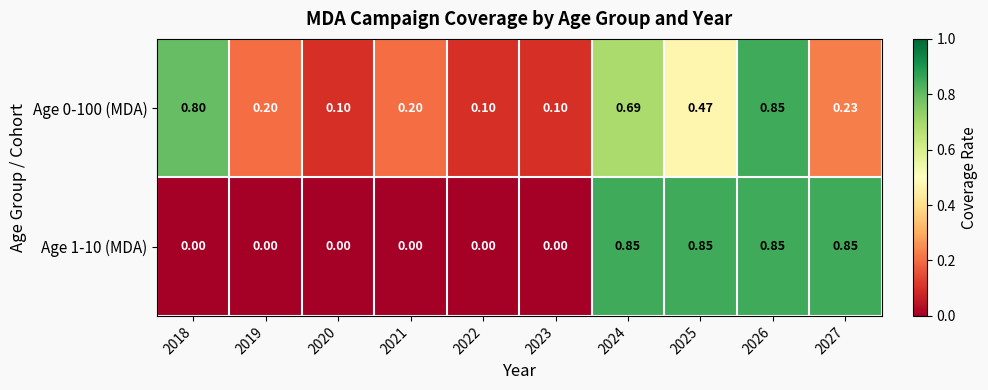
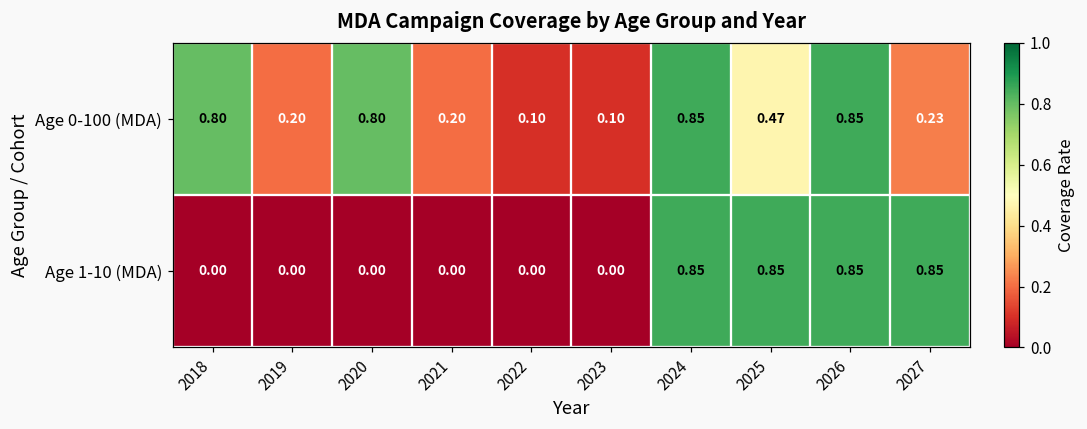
  {
    "Age 0-100 (MDA)": {
      "2018": 0.80,
      "2019": 0.20,
-     "2020": 0.10,
+     "2020": 0.80,
      "2021": 0.20,
      "2022": 0.10,
      "2023": 0.10,
-     "2024": 0.69,
+     "2024": 0.85,
      "2025": 0.47,
      "2026": 0.85,
      "2027": 0.23
    },
    "Age 1-10 (MDA)": {
      "2018": 0.00,
      "2019": 0.00,
      "2020": 0.00,
      "2021": 0.00,
      "2022": 0.00,
      "2023": 0.00,
      "2024": 0.85,
      "2025": 0.85,
      "2026": 0.85,
      "2027": 0.85
    }
  }
